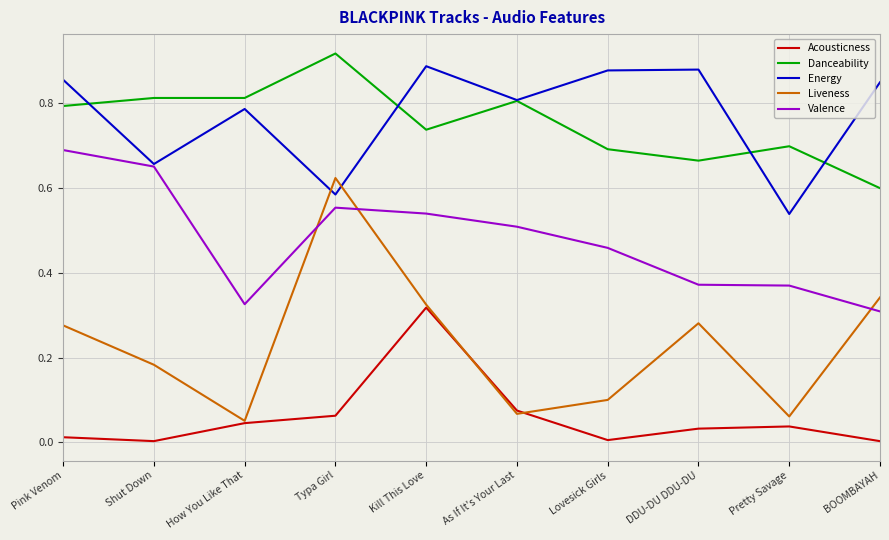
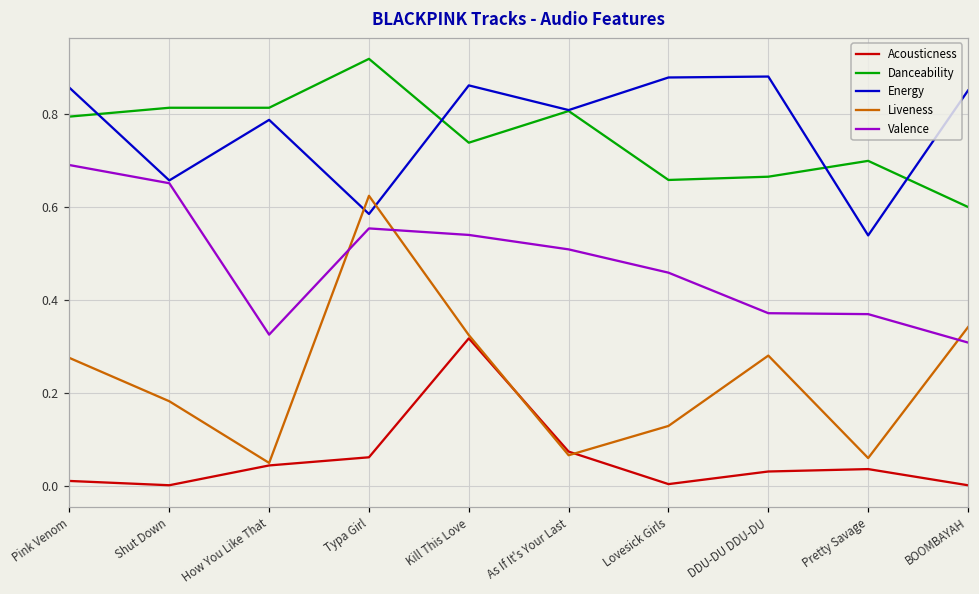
  {
    "Acousticness": {
      "Pink Venom": 0.01,
      "Shut Down": 0.00,
      "Typa Girl": 0.06,
      "Kill This Love": 0.32,
      "As If It's Your Last": 0.07,
      "Lovesick Girls": 0.01,
      "DDU-DU DDU-DU": 0.03,
      "Pretty Savage": 0.04,
      "BOOMBAYAH": 0.00
    },
    "Danceability": {
      "Pink Venom": 0.79,
      "Shut Down": 0.81,
      "How You Like That": 0.81,
      "Typa Girl": 0.92,
      "Kill This Love": 0.74,
-     "Lovesick Girls": 0.69,
+     "Lovesick Girls": 0.66,
      "DDU-DU DDU-DU": 0.67,
      "Pretty Savage": 0.70,
      "BOOMBAYAH": 0.60
    },
    "Energy": {
      "Pink Venom": 0.86,
      "Shut Down": 0.66,
      "How You Like That": 0.79,
      "Typa Girl": 0.59,
-     "Kill This Love": 0.89,
+     "Kill This Love": 0.86,
      "Lovesick Girls": 0.88,
      "DDU-DU DDU-DU": 0.88,
      "Pretty Savage": 0.54,
      "BOOMBAYAH": 0.85
    },
    "Liveness": {
      "Pink Venom": 0.28,
      "Shut Down": 0.18,
      "Typa Girl": 0.62,
      "Kill This Love": 0.33,
      "As If It's Your Last": 0.07,
-     "Lovesick Girls": 0.10,
+     "Lovesick Girls": 0.13,
      "DDU-DU DDU-DU": 0.28,
      "Pretty Savage": 0.06,
      "BOOMBAYAH": 0.34
    },
    "Valence": {
      "Pink Venom": 0.69,
      "Shut Down": 0.65,
      "How You Like That": 0.33,
      "Typa Girl": 0.55,
      "Kill This Love": 0.54,
      "As If It's Your Last": 0.51,
      "Lovesick Girls": 0.46,
      "DDU-DU DDU-DU": 0.37,
      "Pretty Savage": 0.37,
      "BOOMBAYAH": 0.31
    }
  }
